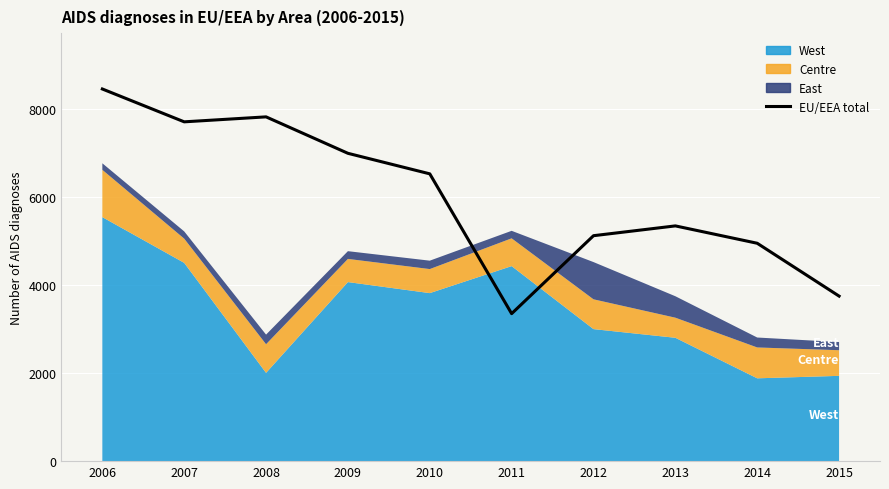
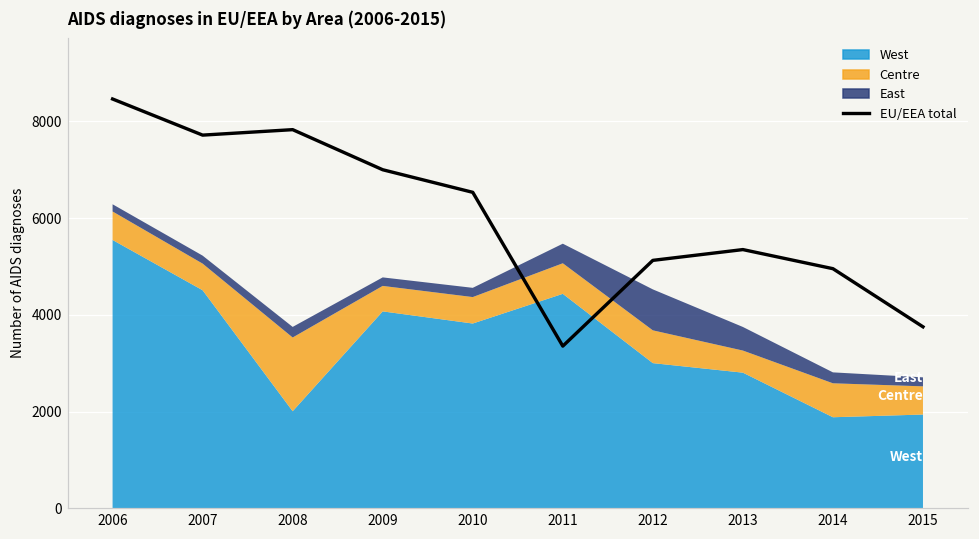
  {
    "EU/EEA total": {
      "2006": 8500,
      "2007": 7700,
      "2008": 7800,
      "2009": 7000,
      "2010": 6500,
      "2011": 3400,
      "2012": 5100,
      "2013": 5400,
      "2014": 5000,
      "2015": 3800
    },
    "West": {
      "2006": 5600,
      "2007": 4500,
      "2008": 2000,
      "2009": 4100,
      "2010": 3800,
      "2011": 4400,
      "2012": 3000,
      "2013": 2800,
      "2014": 1900,
      "2015": 1900
    },
    "Centre": {
-     "2006": 1100,
+     "2006": 600,
      "2007": 600,
-     "2008": 700,
+     "2008": 1500,
      "2009": 500,
      "2010": 500,
      "2011": 600,
      "2012": 700,
      "2013": 500,
      "2014": 700,
      "2015": 600
    },
    "East": {
      "2006": 100,
      "2007": 200,
      "2008": 200,
      "2009": 200,
      "2010": 200,
-     "2011": 200,
+     "2011": 400,
      "2012": 800,
      "2013": 500,
      "2014": 200,
      "2015": 200
    }
  }
